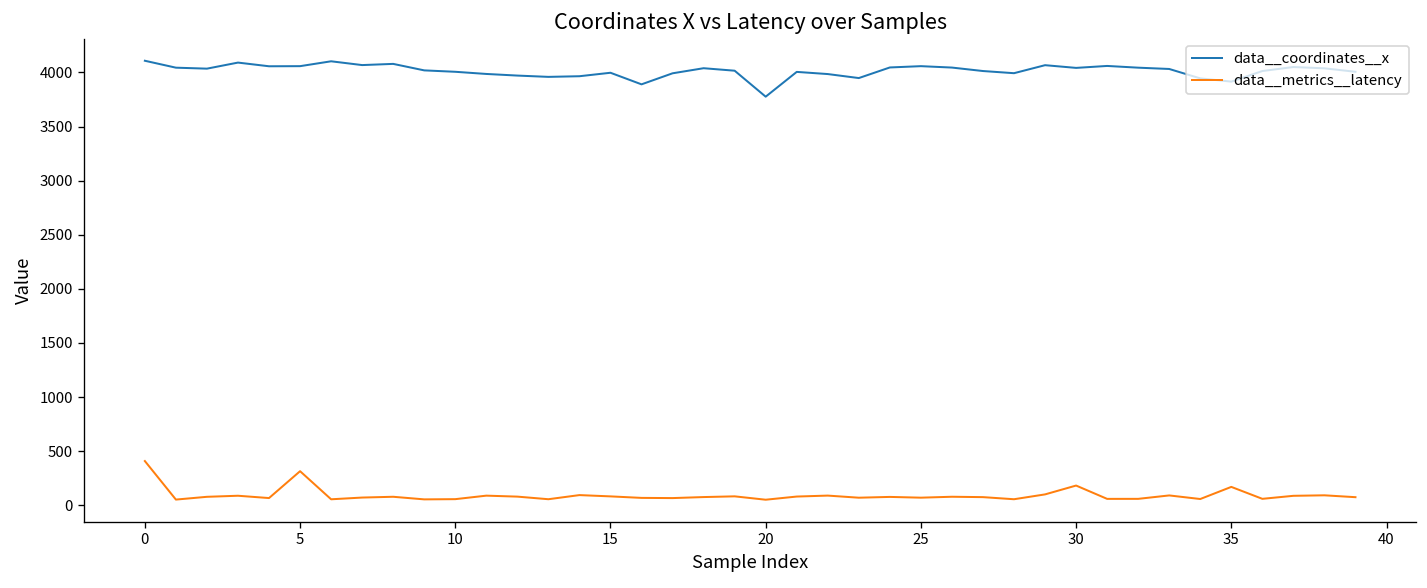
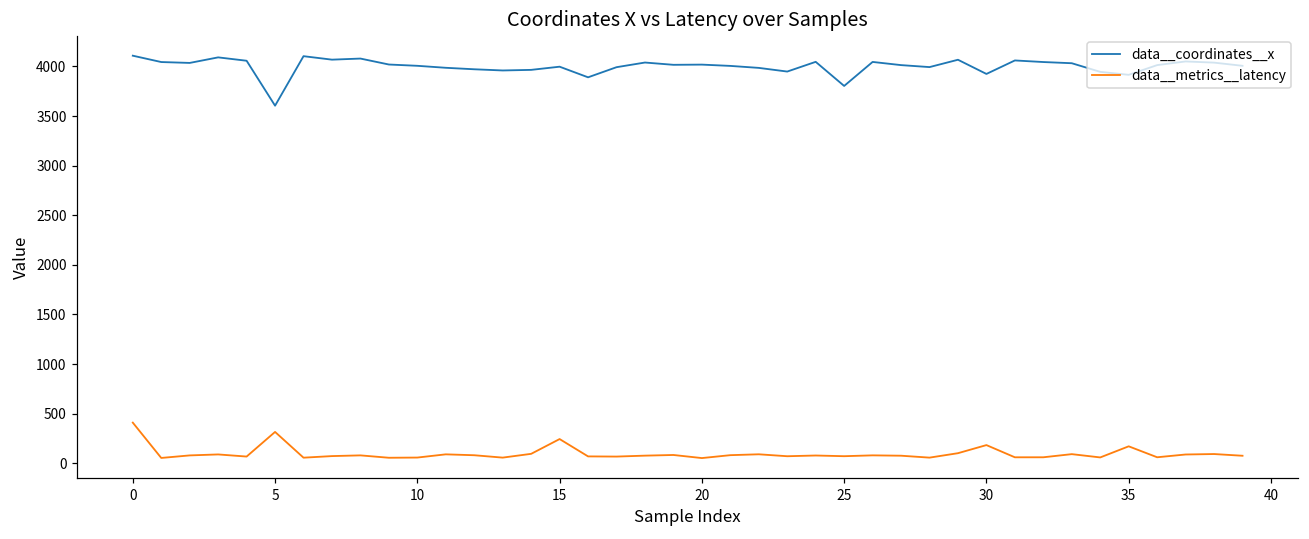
  {
    "data__coordinates__x": {
      "0": 4100,
-     "5": 4100,
+     "5": 3600,
      "10": 4000,
      "15": 4000,
-     "20": 3800,
-     "25": 4100,
-     "30": 4000
+     "20": 4000,
+     "25": 3800,
+     "30": 3900
    },
    "data__metrics__latency": {
      "0": 400,
      "5": 300,
      "10": 100,
-     "15": 100,
+     "15": 200,
      "20": 100,
      "25": 100,
      "30": 200,
      "35": 200
    }
  }
